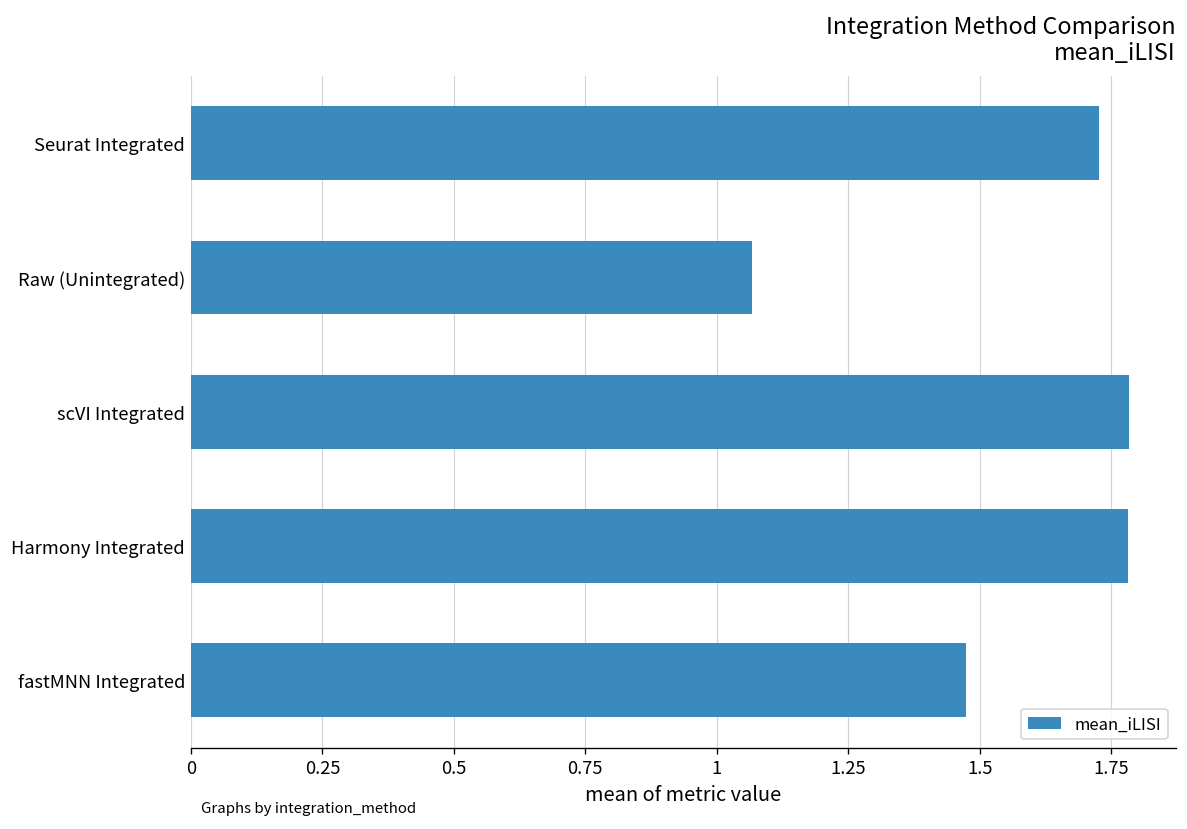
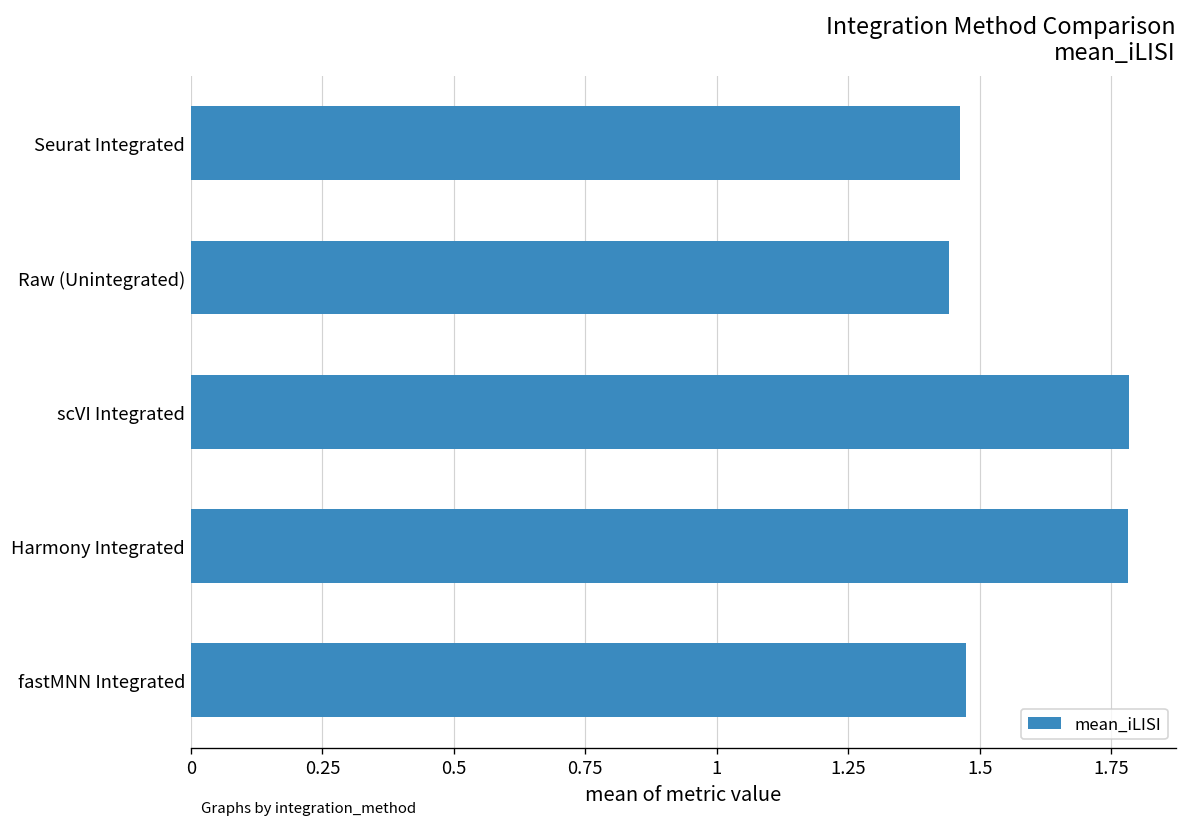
  {
-   "Seurat Integrated": 1.73,
-   "Raw (Unintegrated)": 1.07,
+   "Seurat Integrated": 1.46,
+   "Raw (Unintegrated)": 1.44,
    "scVI Integrated": 1.78,
    "Harmony Integrated": 1.78,
    "fastMNN Integrated": 1.47
  }
